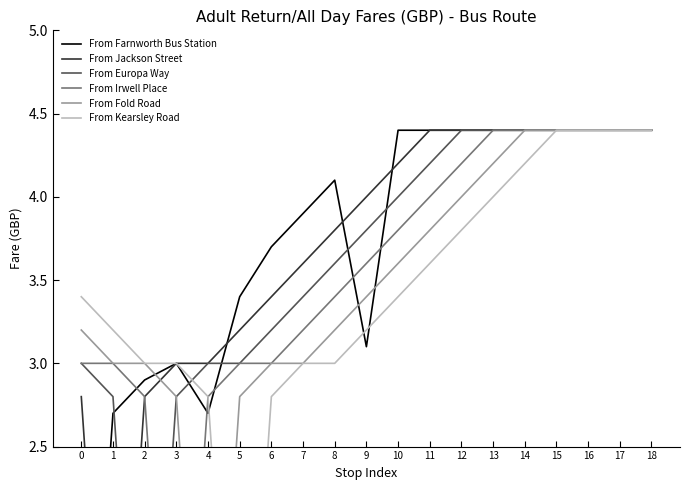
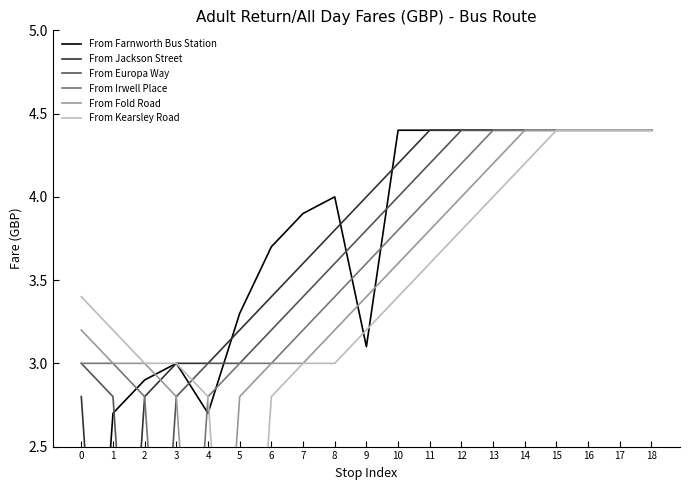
  {
    "From Farnworth Bus Station": {
      "1": 2.7,
      "2": 2.9,
      "4": 2.7,
-     "5": 3.4,
+     "5": 3.3,
      "6": 3.7,
      "7": 3.9,
-     "8": 4.1,
+     "8": 4.0,
      "9": 3.1,
      "10": 4.4
    }
  }
